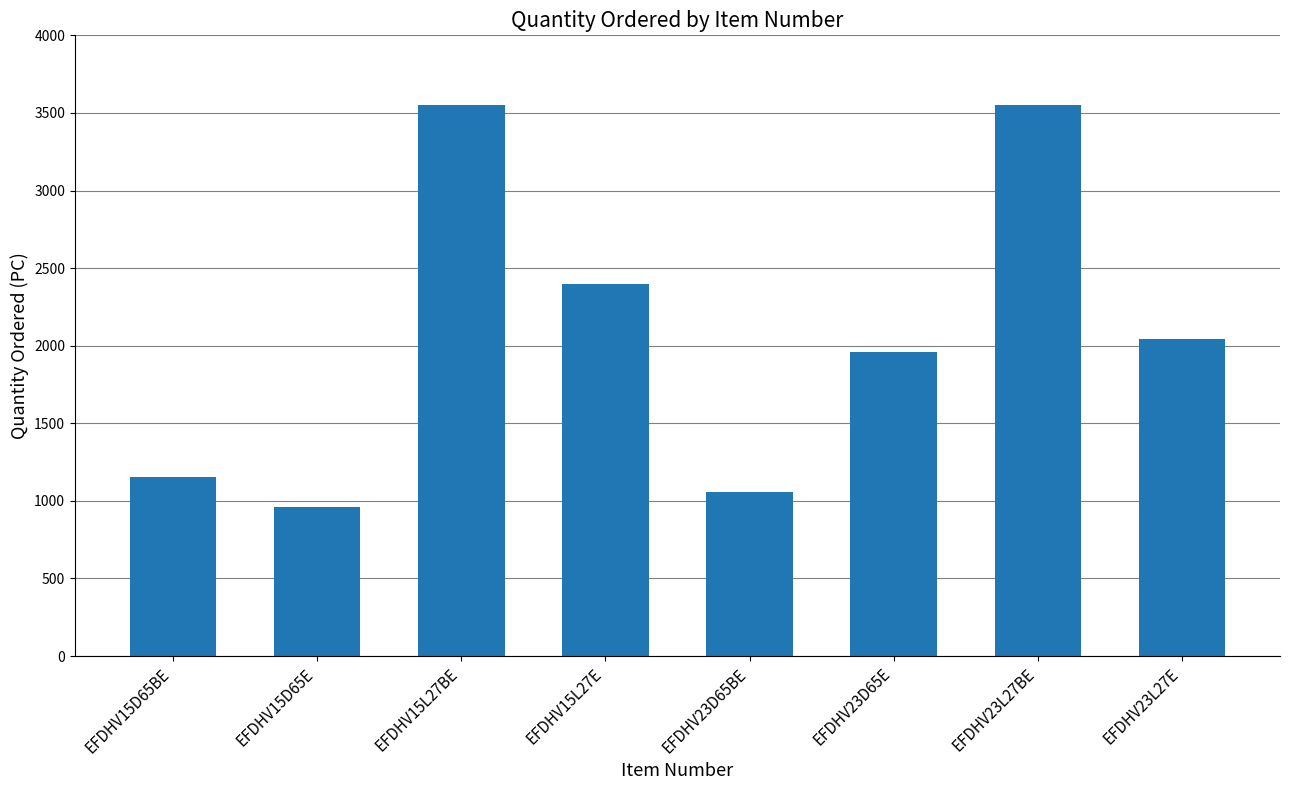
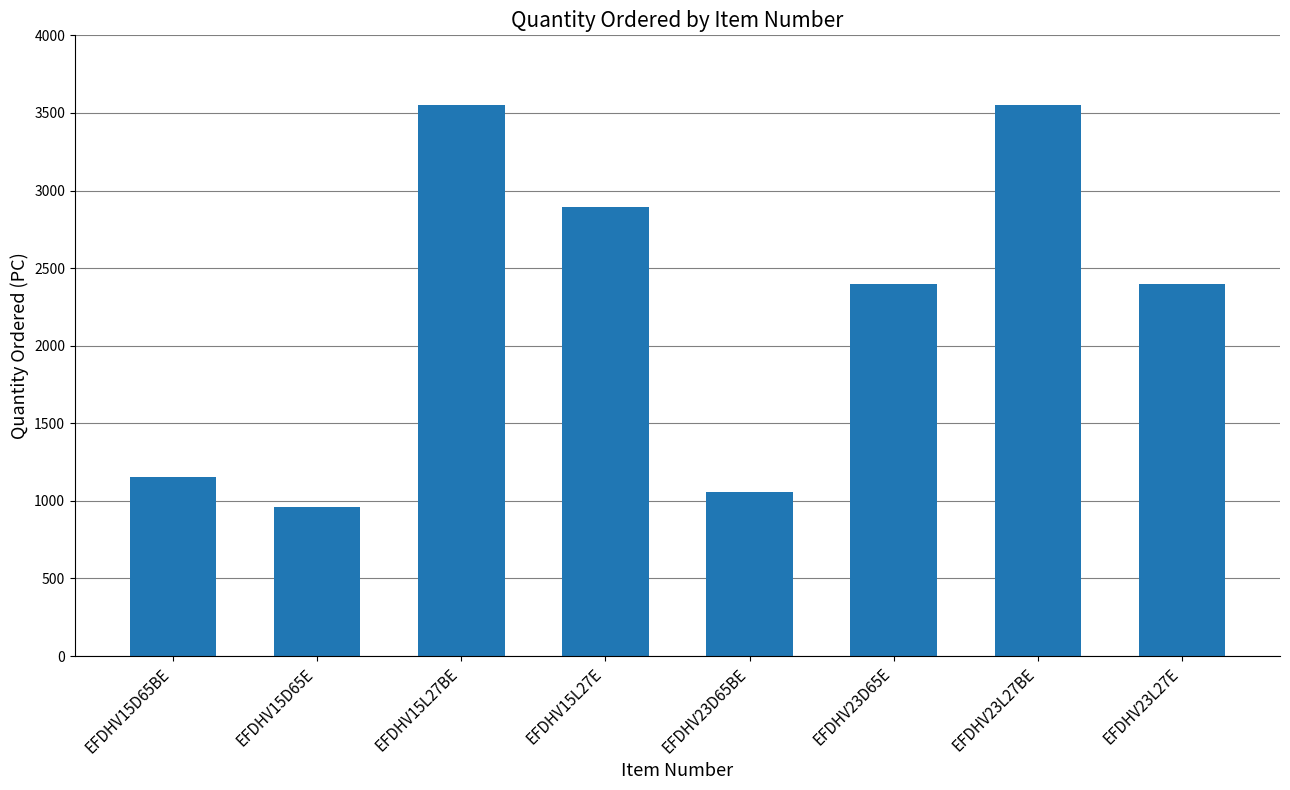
  {
    "EFDHV15D65BE": 1150,
    "EFDHV15D65E": 960,
    "EFDHV15L27BE": 3550,
-   "EFDHV15L27E": 2400,
+   "EFDHV15L27E": 2890,
    "EFDHV23D65BE": 1060,
-   "EFDHV23D65E": 1960,
+   "EFDHV23D65E": 2400,
    "EFDHV23L27BE": 3550,
-   "EFDHV23L27E": 2040
+   "EFDHV23L27E": 2400
  }
